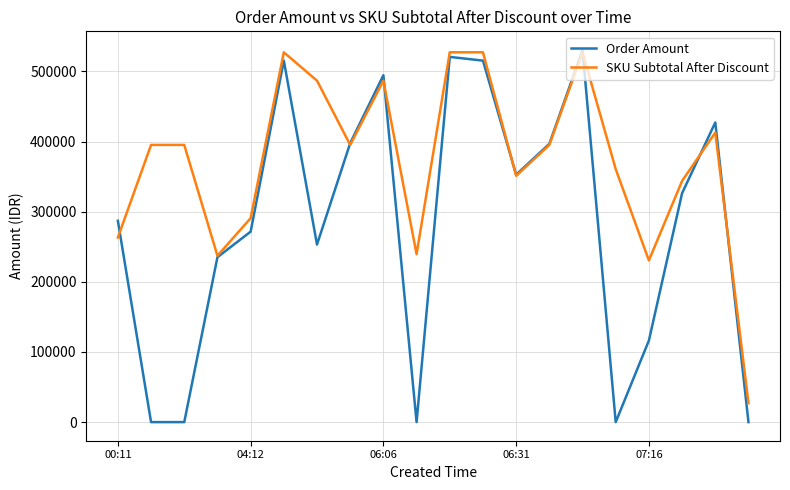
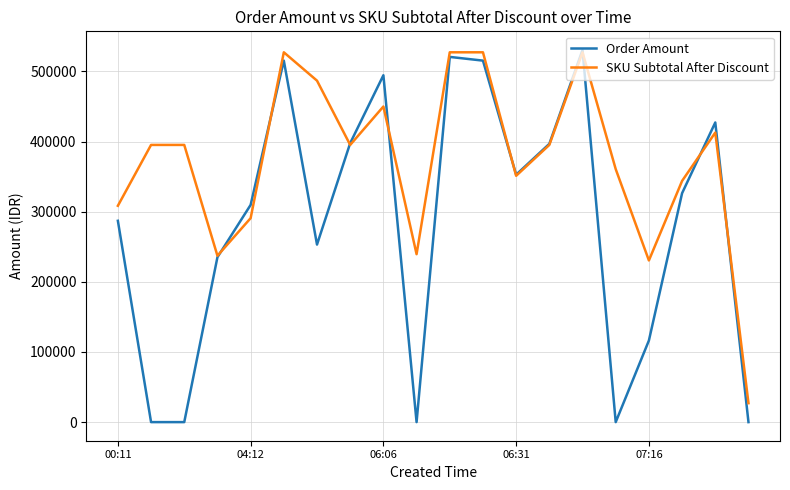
  {
    "Order Amount": {
      "00:11": 290000,
-     "04:12": 270000,
+     "04:12": 310000,
      "06:06": 490000,
      "07:16": 120000
    },
    "SKU Subtotal After Discount": {
-     "00:11": 260000,
+     "00:11": 310000,
      "04:12": 290000,
-     "06:06": 490000,
+     "06:06": 450000,
      "07:16": 230000
    }
  }
